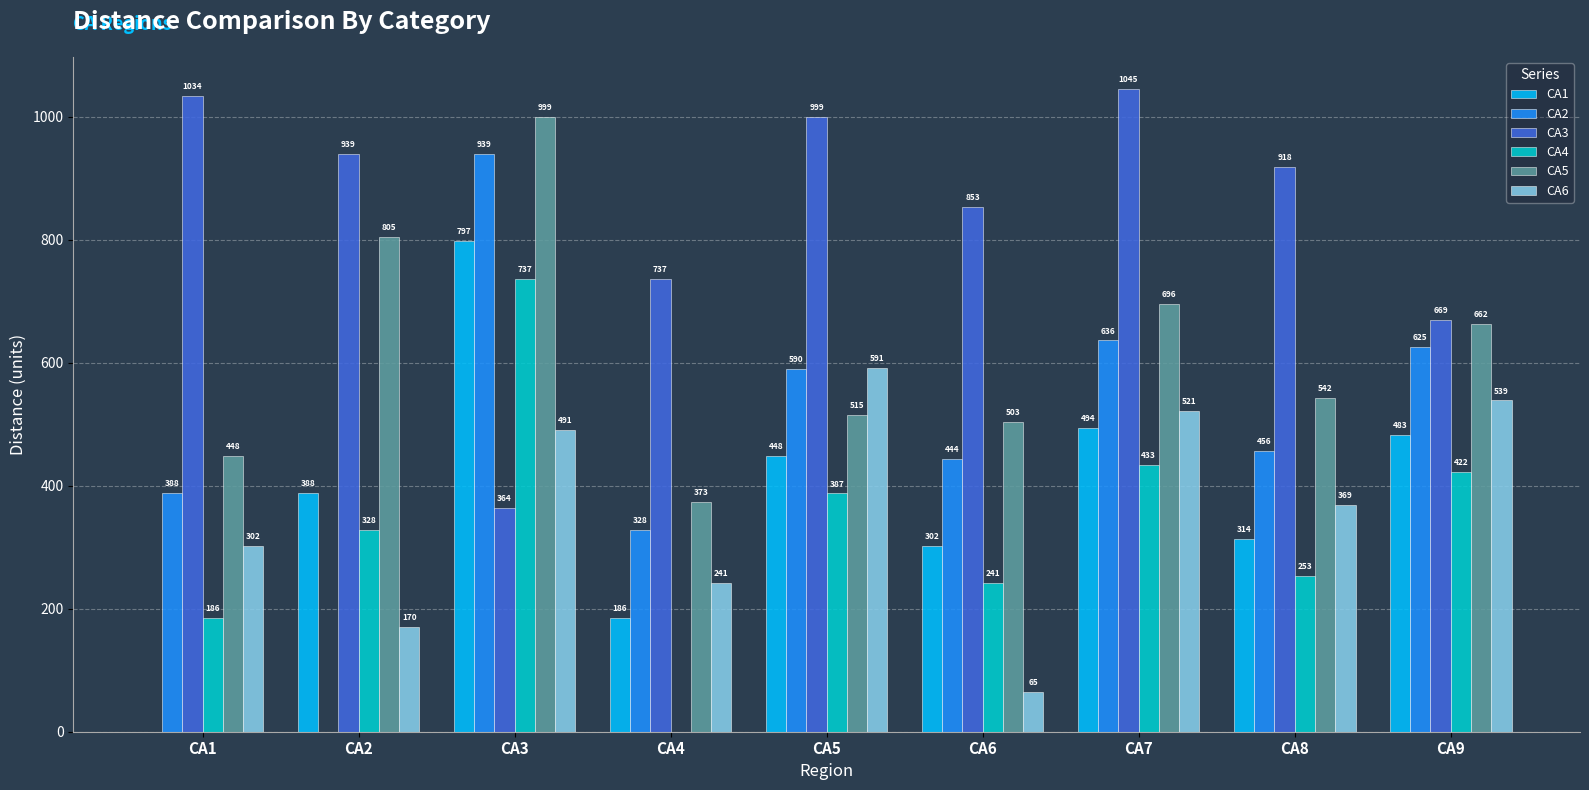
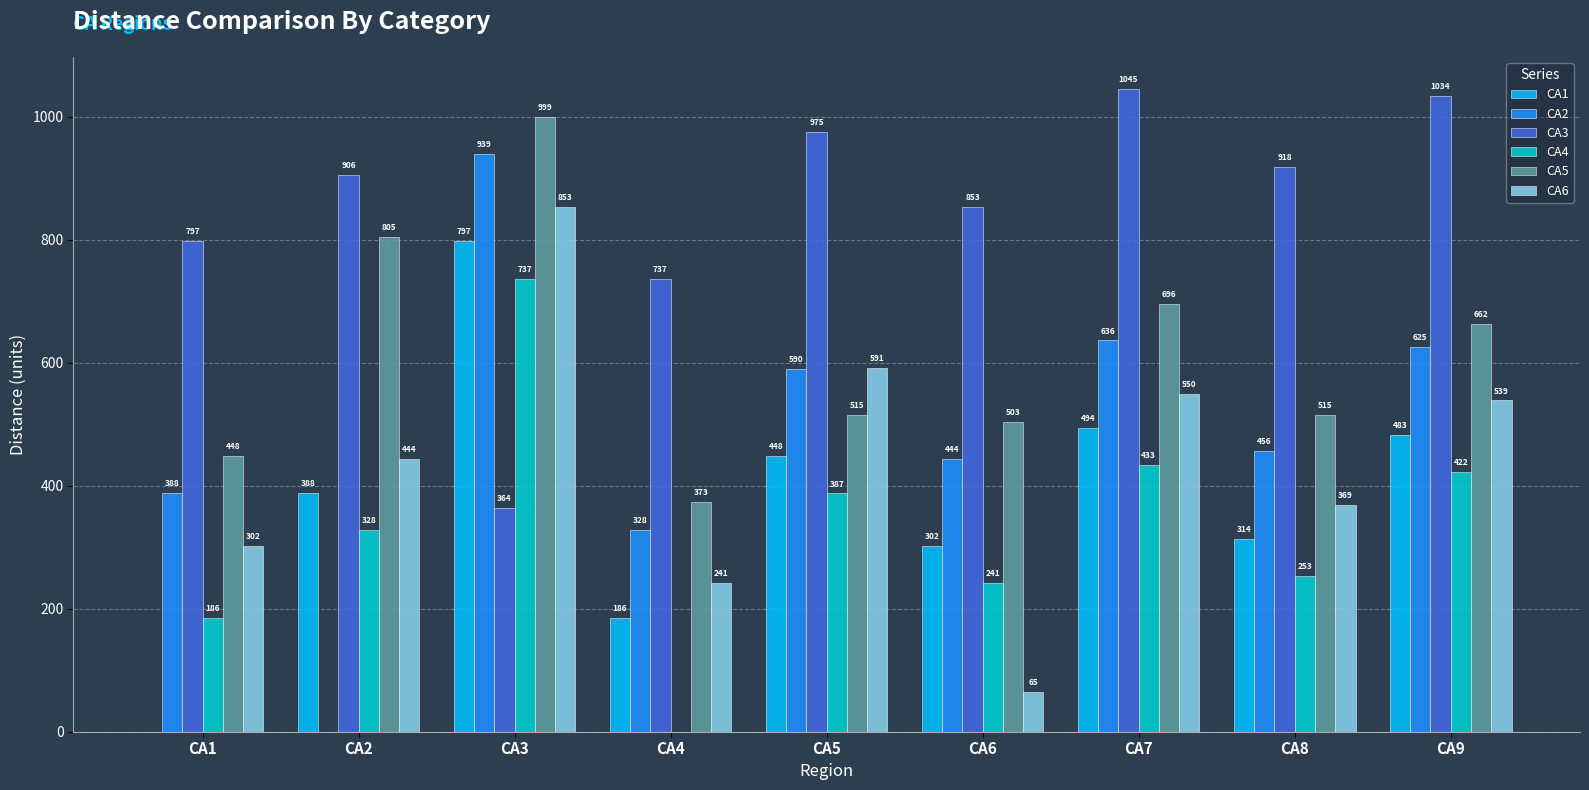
  {
    "CA3": {
-     "CA1": 1034,
-     "CA2": 939,
+     "CA1": 797,
+     "CA2": 906,
      "CA3": 364,
      "CA4": 737,
-     "CA5": 999,
+     "CA5": 975,
      "CA6": 853,
      "CA7": 1045,
      "CA8": 918,
-     "CA9": 669
+     "CA9": 1034
    },
    "CA5": {
      "CA1": 448,
      "CA2": 805,
      "CA3": 999,
      "CA4": 373,
      "CA5": 515,
      "CA6": 503,
      "CA7": 696,
-     "CA8": 542,
+     "CA8": 515,
      "CA9": 662
    },
    "CA6": {
      "CA1": 302,
-     "CA2": 170,
-     "CA3": 491,
+     "CA2": 444,
+     "CA3": 853,
      "CA4": 241,
      "CA5": 591,
      "CA6": 65,
-     "CA7": 521,
+     "CA7": 550,
      "CA8": 369,
      "CA9": 539
    }
  }
